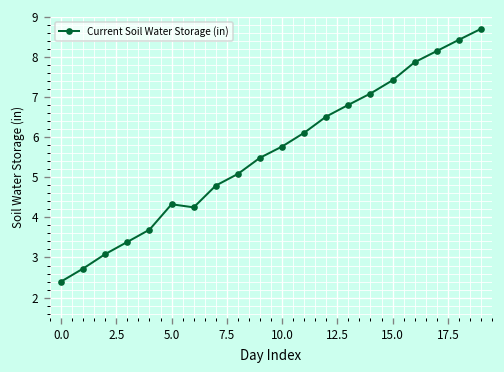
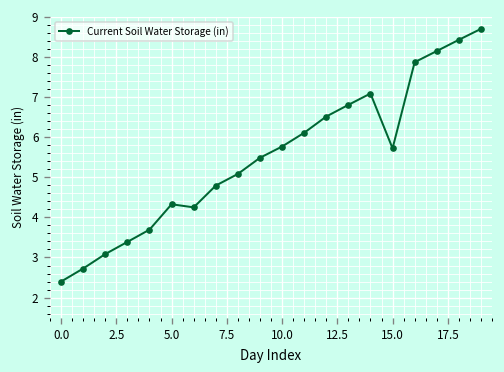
  {
    "0.0": 2.4,
    "5.0": 4.3,
    "10.0": 5.8,
-   "15.0": 7.4
+   "15.0": 5.7
  }
